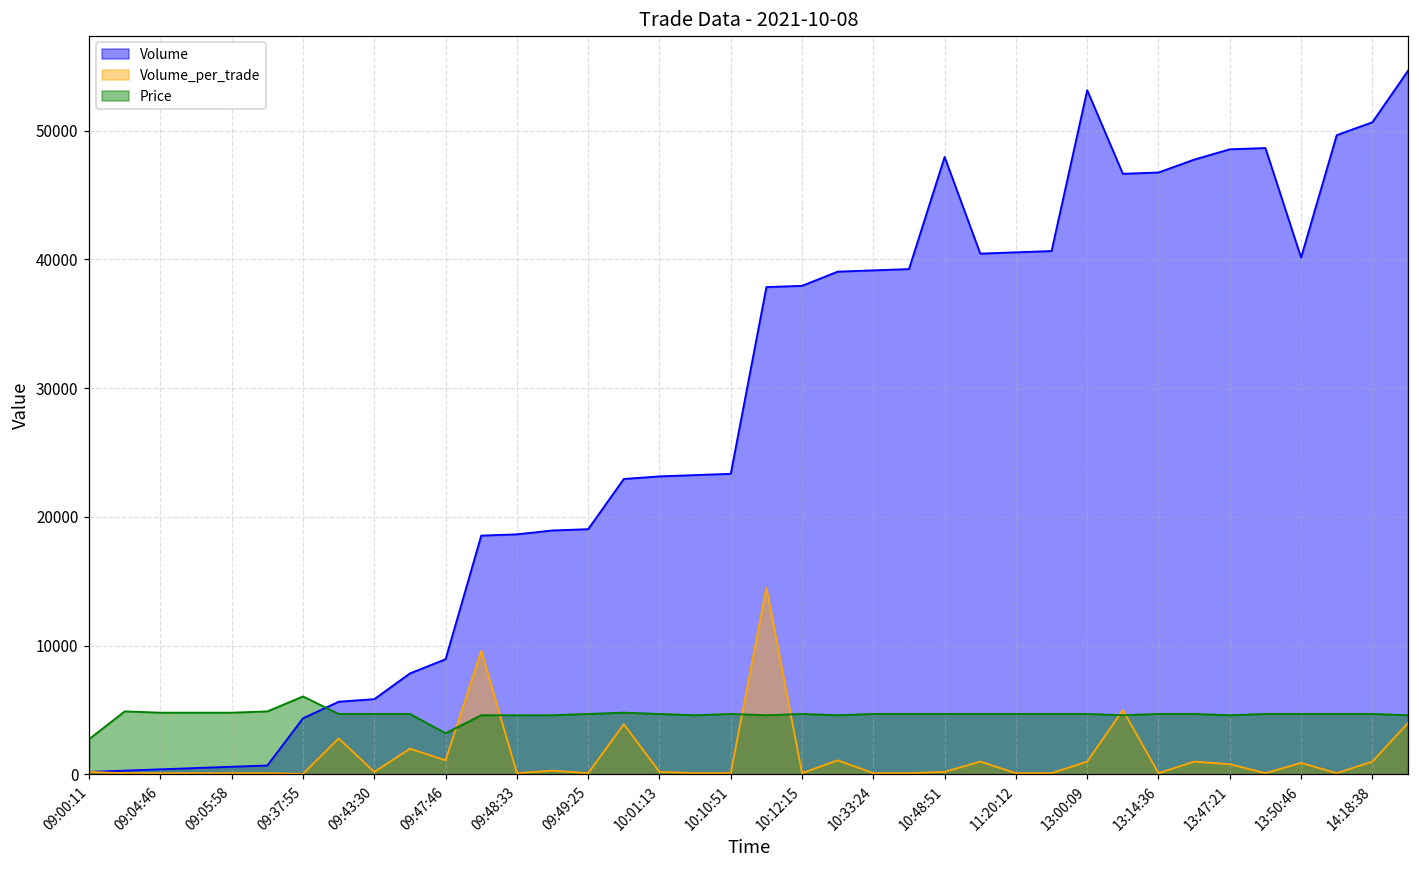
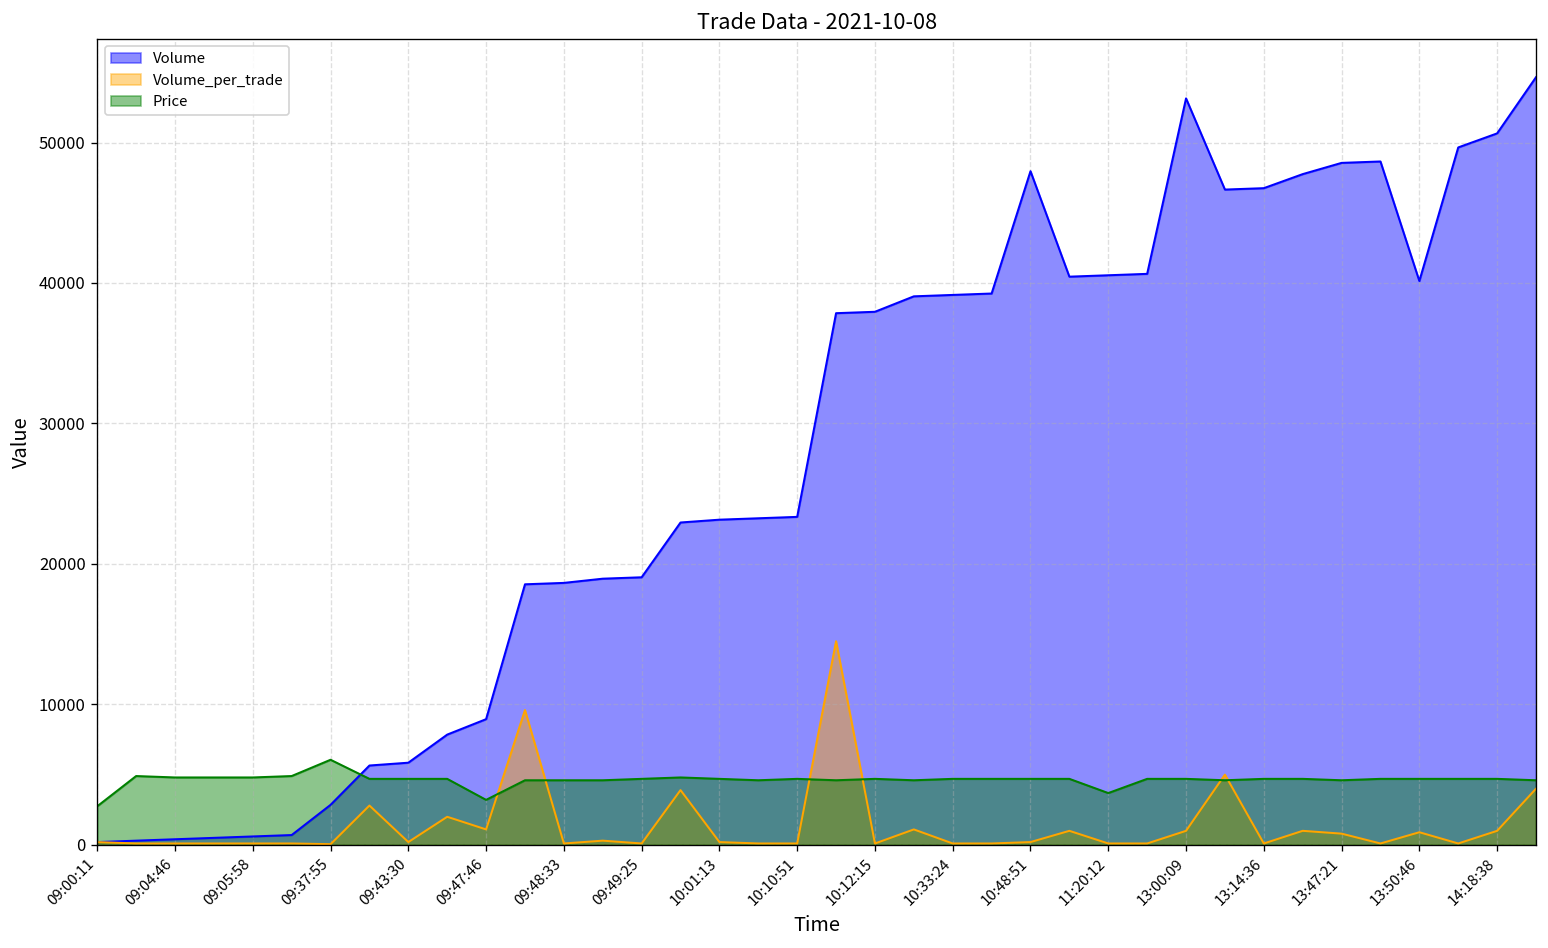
  {
    "Volume": {
      "09:04:46": 400,
      "09:05:58": 600,
-     "09:37:55": 4400,
+     "09:37:55": 2900,
      "09:43:30": 5900,
      "09:47:46": 9000,
      "09:48:33": 18700,
      "09:49:25": 19100,
      "10:01:13": 23200,
      "10:10:51": 23400,
      "10:12:15": 38000,
      "10:33:24": 39200,
      "10:48:51": 48000,
      "11:20:12": 40600,
      "13:00:09": 53100,
      "13:14:36": 46800,
      "13:47:21": 48600,
      "13:50:46": 40100,
      "14:18:38": 50700
    },
    "Volume_per_trade": {
      "09:04:46": 100,
      "09:05:58": 100,
      "09:37:55": 100,
      "09:43:30": 200,
      "09:47:46": 1100,
      "09:48:33": 100,
      "09:49:25": 100,
      "10:01:13": 200,
      "10:10:51": 100,
      "10:12:15": 100,
      "10:33:24": 100,
      "10:48:51": 200,
      "11:20:12": 100,
      "13:00:09": 1000,
      "13:14:36": 100,
      "13:47:21": 800,
      "13:50:46": 900,
      "14:18:38": 1000
    },
    "Price": {
      "09:00:11": 2700,
      "09:04:46": 4800,
      "09:05:58": 4800,
      "09:37:55": 6100,
      "09:43:30": 4700,
      "09:47:46": 3200,
      "09:48:33": 4600,
      "09:49:25": 4700,
      "10:01:13": 4700,
      "10:10:51": 4700,
      "10:12:15": 4700,
      "10:33:24": 4700,
      "10:48:51": 4700,
-     "11:20:12": 4700,
+     "11:20:12": 3700,
      "13:00:09": 4700,
      "13:14:36": 4700,
      "13:47:21": 4600,
      "13:50:46": 4700,
      "14:18:38": 4700
    }
  }
